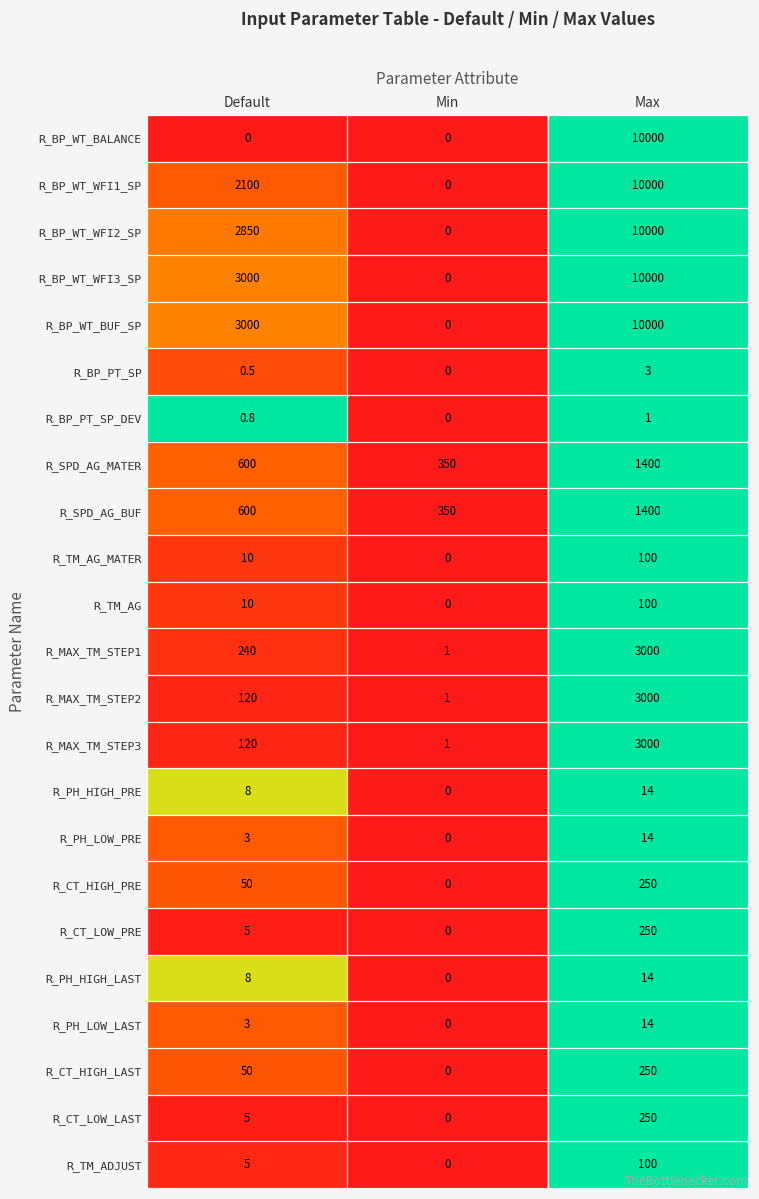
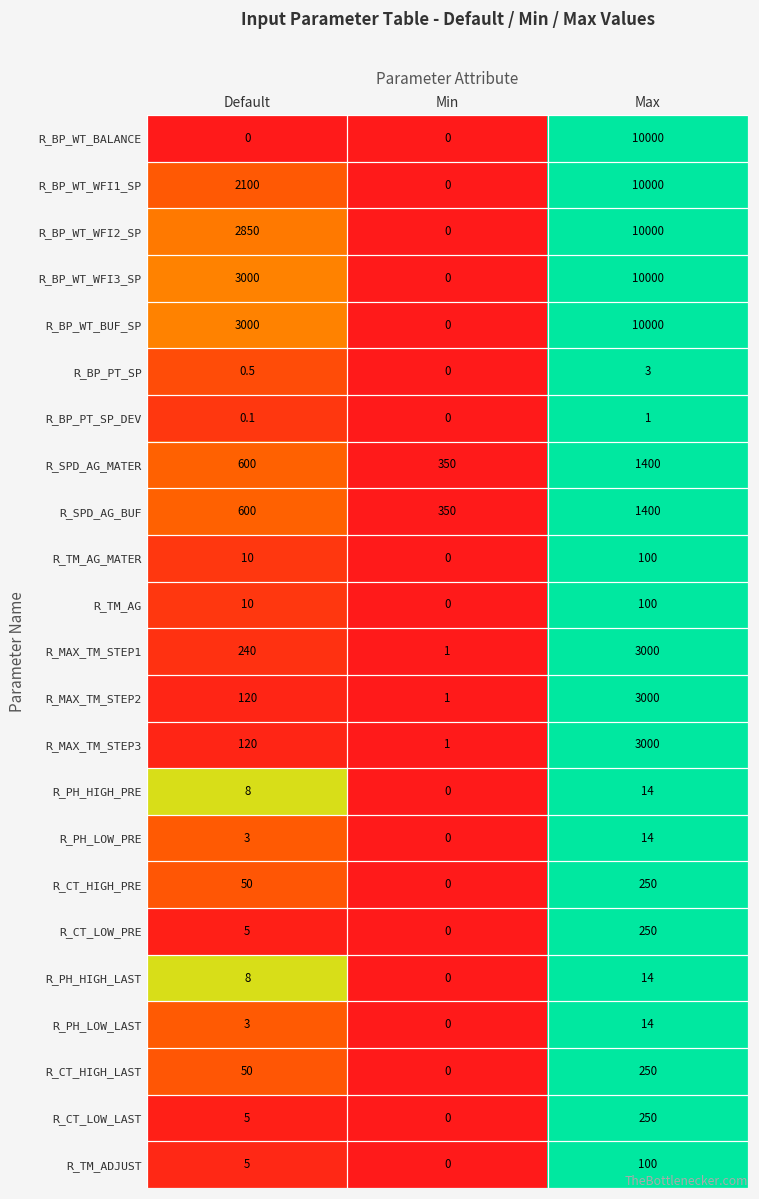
  {
    "R_BP_WT_BALANCE": {
      "Default": 0,
      "Min": 0,
      "Max": 10000
    },
    "R_BP_WT_WFI1_SP": {
      "Default": 2100,
      "Min": 0,
      "Max": 10000
    },
    "R_BP_WT_WFI2_SP": {
      "Default": 2850,
      "Min": 0,
      "Max": 10000
    },
    "R_BP_WT_WFI3_SP": {
      "Default": 3000,
      "Min": 0,
      "Max": 10000
    },
    "R_BP_WT_BUF_SP": {
      "Default": 3000,
      "Min": 0,
      "Max": 10000
    },
    "R_BP_PT_SP": {
      "Default": 0.5,
      "Min": 0,
      "Max": 3
    },
    "R_BP_PT_SP_DEV": {
-     "Default": 0.8,
+     "Default": 0.1,
      "Min": 0,
      "Max": 1
    },
    "R_SPD_AG_MATER": {
      "Default": 600,
      "Min": 350,
      "Max": 1400
    },
    "R_SPD_AG_BUF": {
      "Default": 600,
      "Min": 350,
      "Max": 1400
    },
    "R_TM_AG_MATER": {
      "Default": 10,
      "Min": 0,
      "Max": 100
    },
    "R_TM_AG": {
      "Default": 10,
      "Min": 0,
      "Max": 100
    },
    "R_MAX_TM_STEP1": {
      "Default": 240,
      "Min": 1,
      "Max": 3000
    },
    "R_MAX_TM_STEP2": {
      "Default": 120,
      "Min": 1,
      "Max": 3000
    },
    "R_MAX_TM_STEP3": {
      "Default": 120,
      "Min": 1,
      "Max": 3000
    },
    "R_PH_HIGH_PRE": {
      "Default": 8,
      "Min": 0,
      "Max": 14
    },
    "R_PH_LOW_PRE": {
      "Default": 3,
      "Min": 0,
      "Max": 14
    },
    "R_CT_HIGH_PRE": {
      "Default": 50,
      "Min": 0,
      "Max": 250
    },
    "R_CT_LOW_PRE": {
      "Default": 5,
      "Min": 0,
      "Max": 250
    },
    "R_PH_HIGH_LAST": {
      "Default": 8,
      "Min": 0,
      "Max": 14
    },
    "R_PH_LOW_LAST": {
      "Default": 3,
      "Min": 0,
      "Max": 14
    },
    "R_CT_HIGH_LAST": {
      "Default": 50,
      "Min": 0,
      "Max": 250
    },
    "R_CT_LOW_LAST": {
      "Default": 5,
      "Min": 0,
      "Max": 250
    },
    "R_TM_ADJUST": {
      "Default": 5,
      "Min": 0
    }
  }
